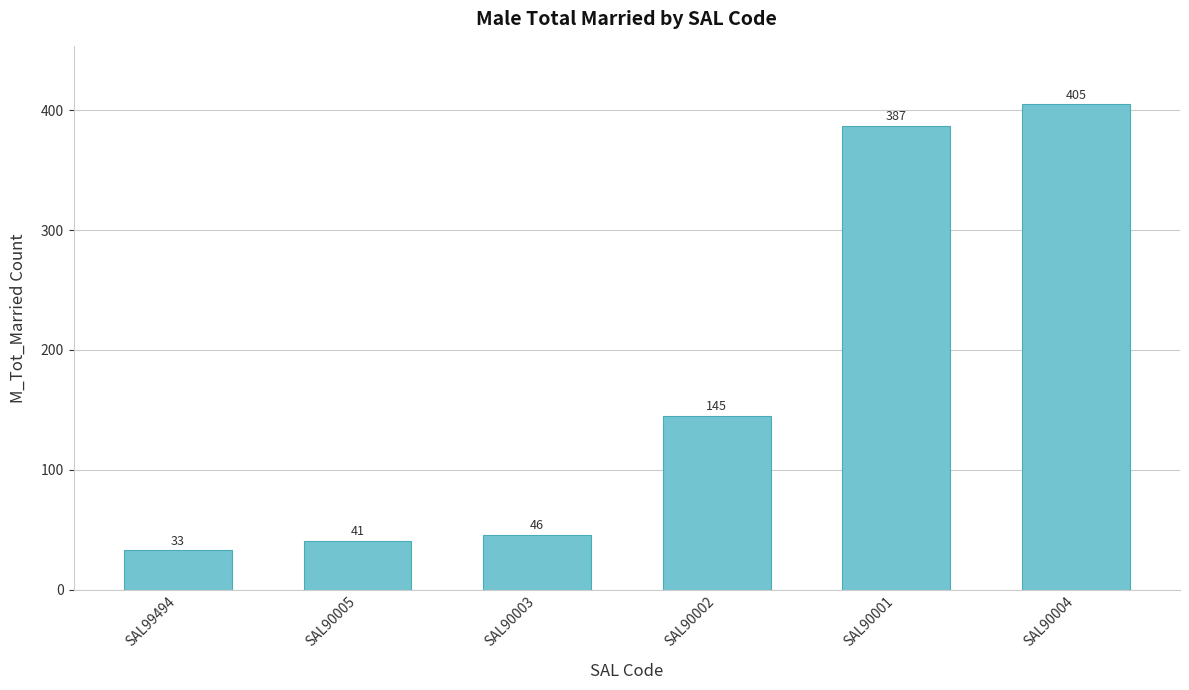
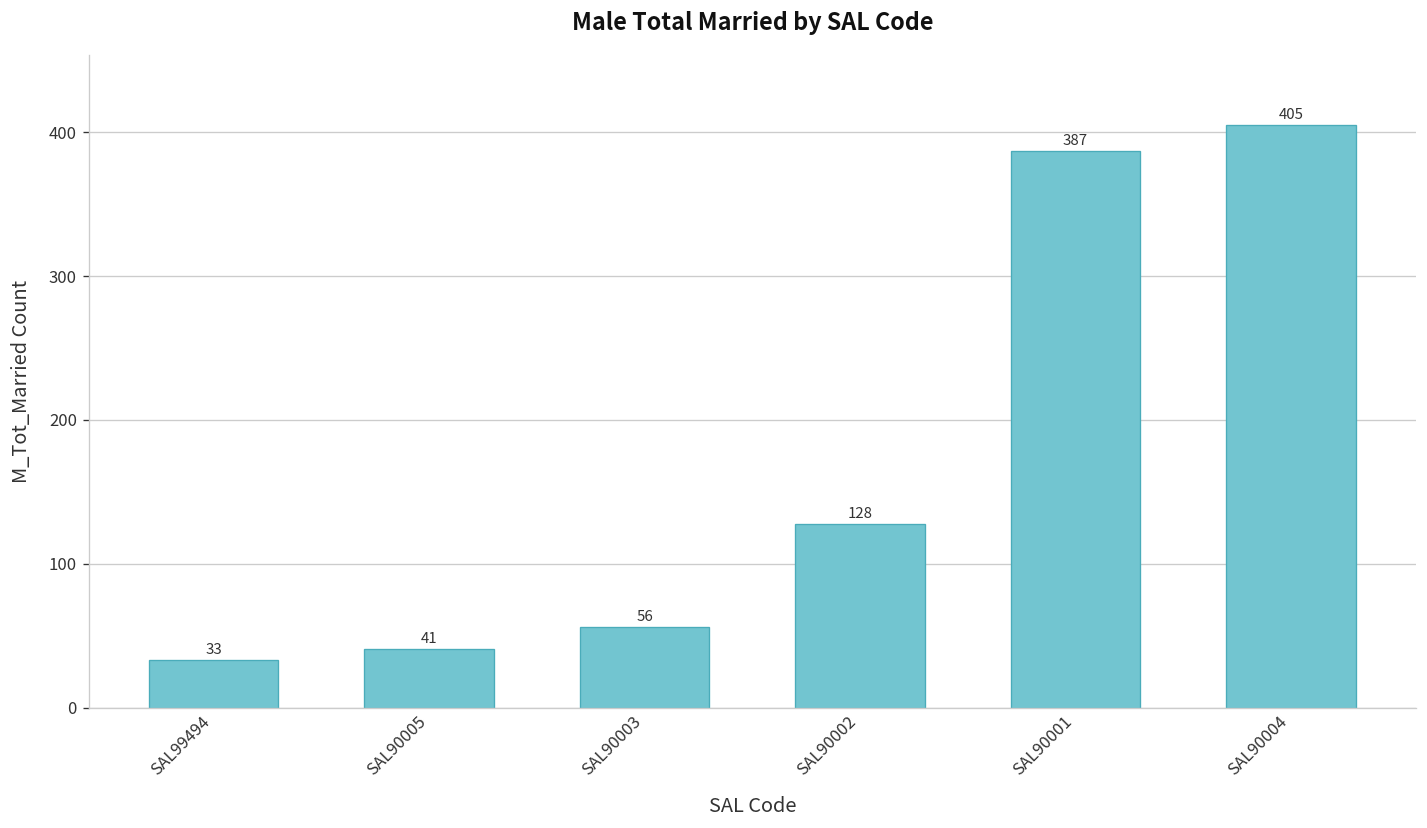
  {
    "SAL99494": 33,
    "SAL90005": 41,
-   "SAL90003": 46,
-   "SAL90002": 145,
+   "SAL90003": 56,
+   "SAL90002": 128,
    "SAL90001": 387,
    "SAL90004": 405
  }
